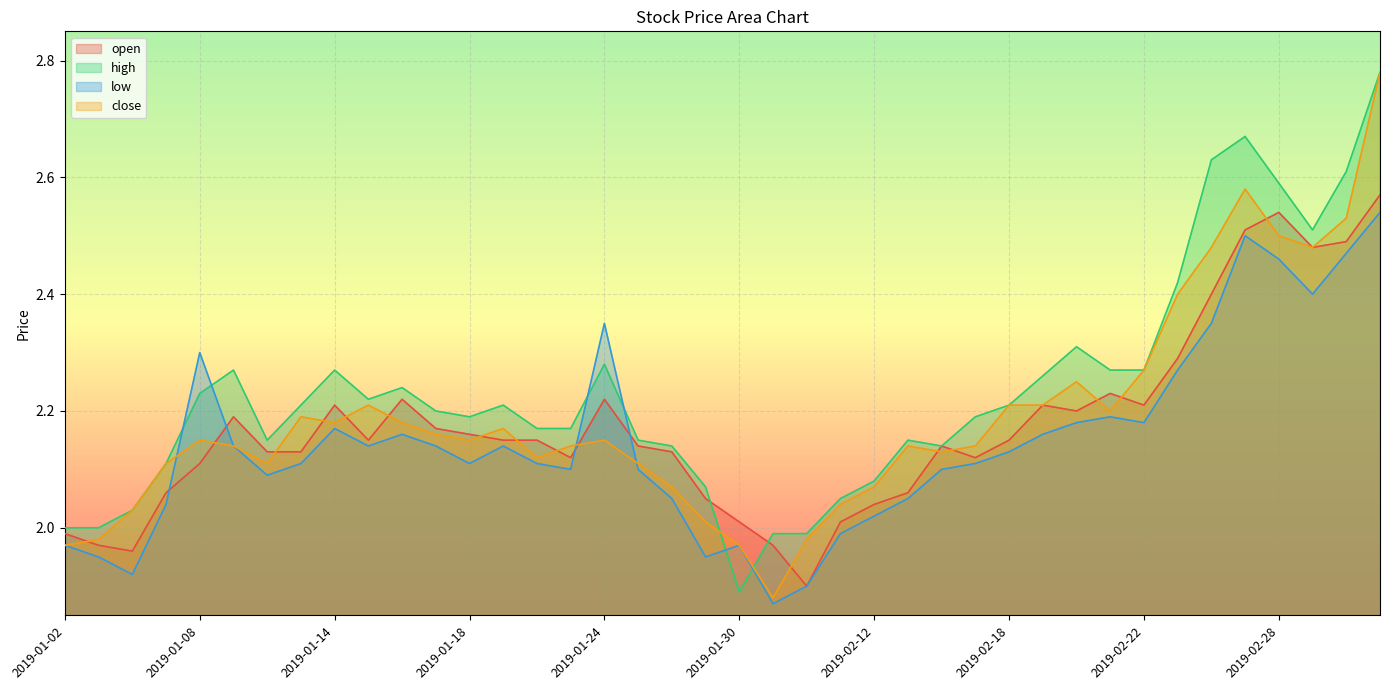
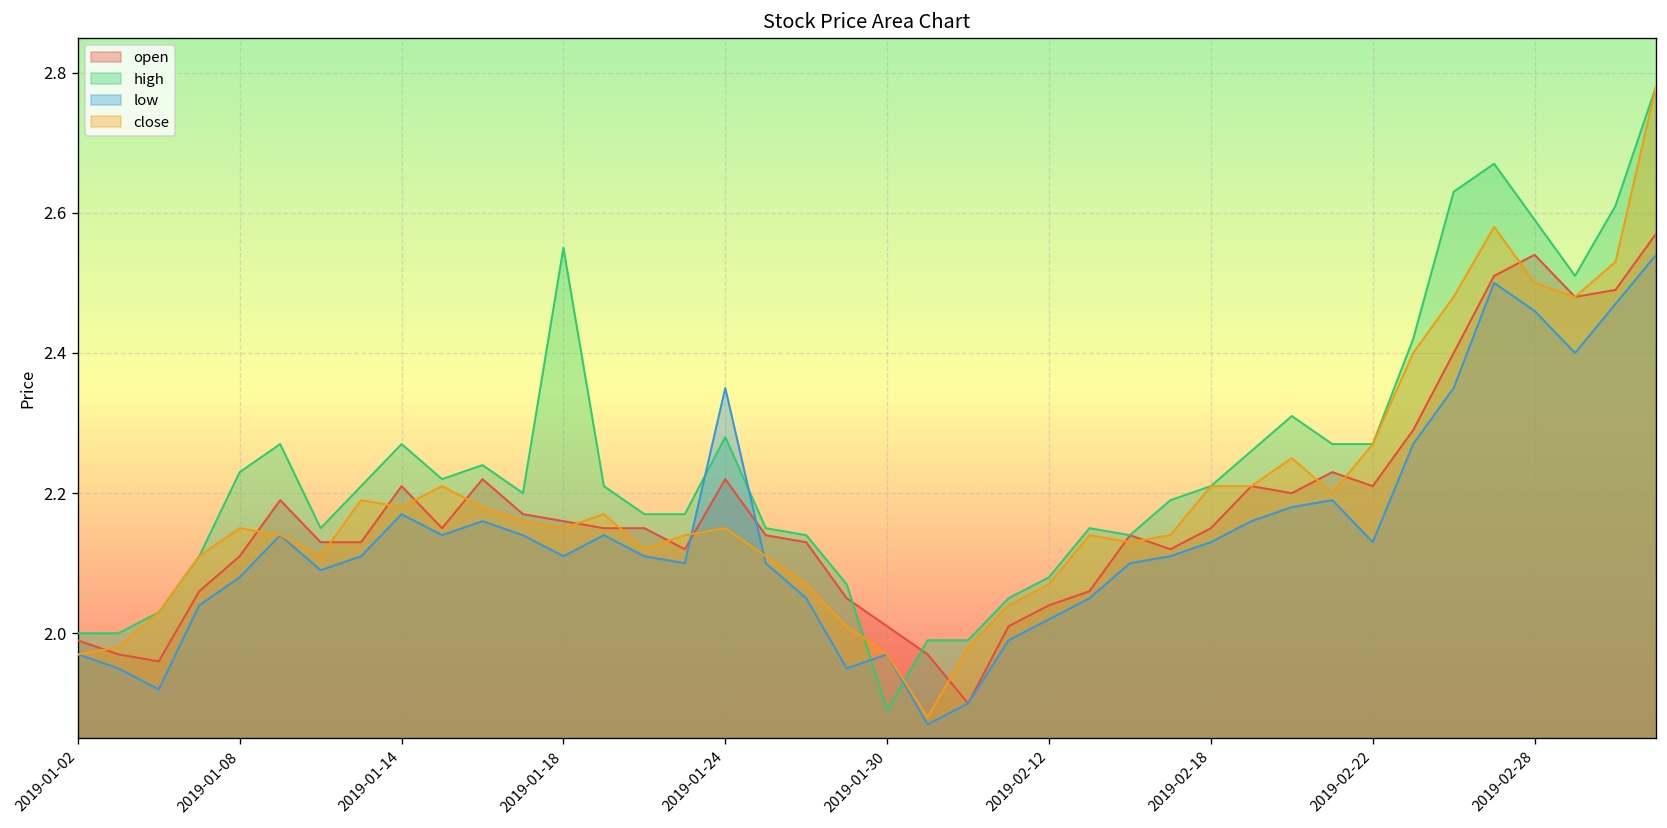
  {
    "high": {
      "2019-01-02": 2.00,
      "2019-01-08": 2.23,
      "2019-01-14": 2.27,
-     "2019-01-18": 2.19,
+     "2019-01-18": 2.55,
      "2019-01-24": 2.28,
      "2019-01-30": 1.89,
      "2019-02-12": 2.08,
      "2019-02-28": 2.59
    },
    "low": {
-     "2019-01-08": 2.30,
+     "2019-01-08": 2.08,
      "2019-01-14": 2.17,
      "2019-01-18": 2.11,
      "2019-01-24": 2.35,
      "2019-02-12": 2.02,
      "2019-02-18": 2.13,
-     "2019-02-22": 2.18,
+     "2019-02-22": 2.13,
      "2019-02-28": 2.46
    }
  }
